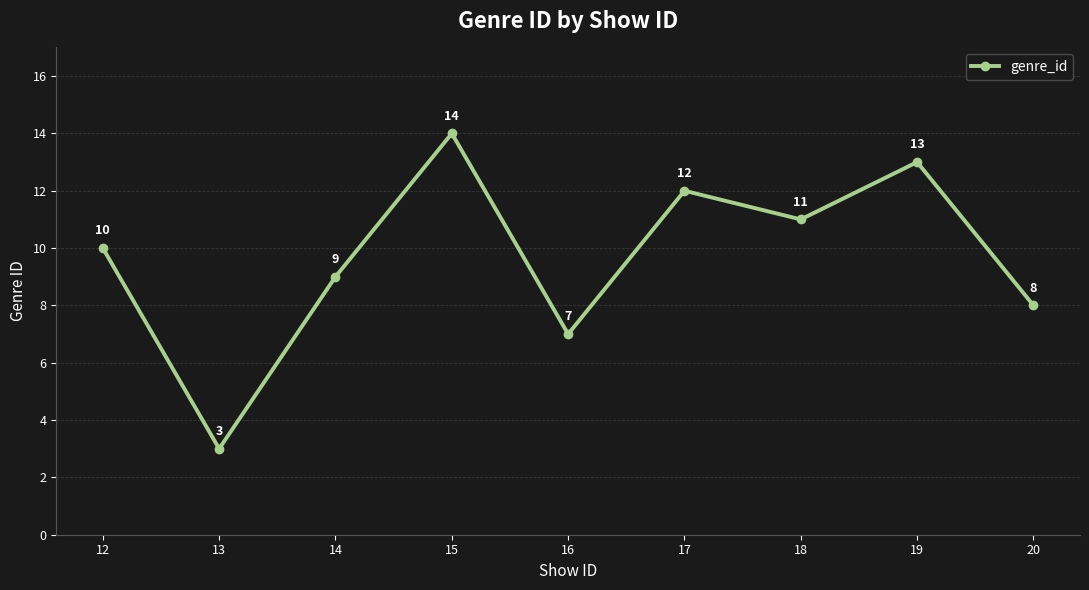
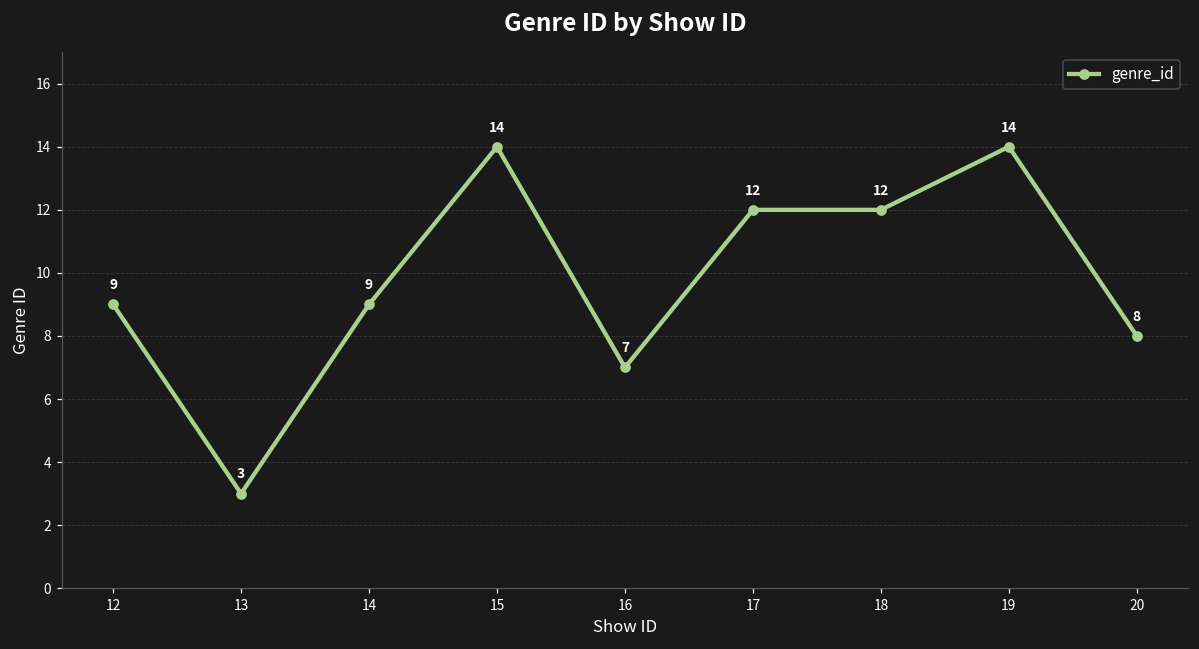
  {
-   "12": 10,
+   "12": 9,
    "13": 3,
    "14": 9,
    "15": 14,
    "16": 7,
    "17": 12,
-   "18": 11,
-   "19": 13,
+   "18": 12,
+   "19": 14,
    "20": 8
  }
